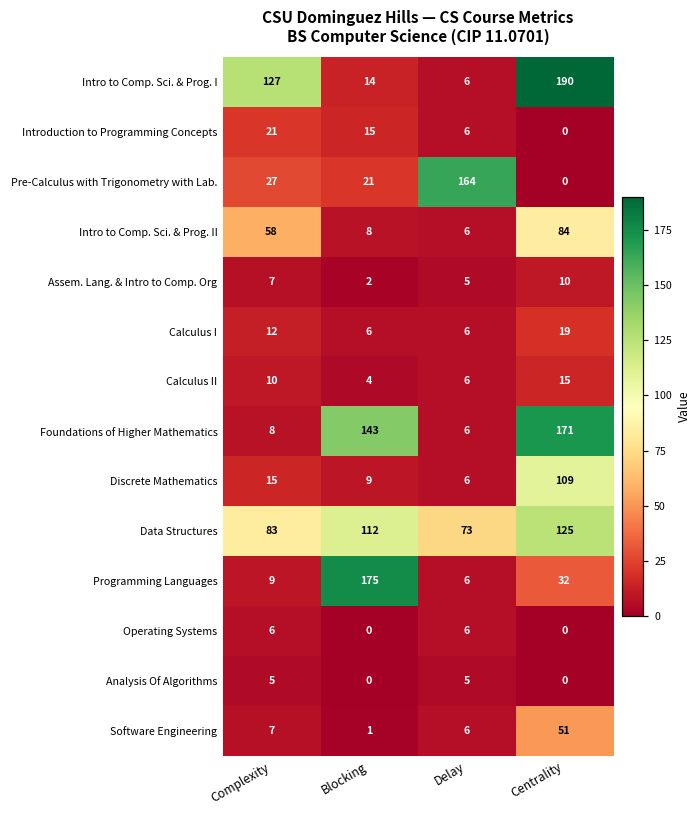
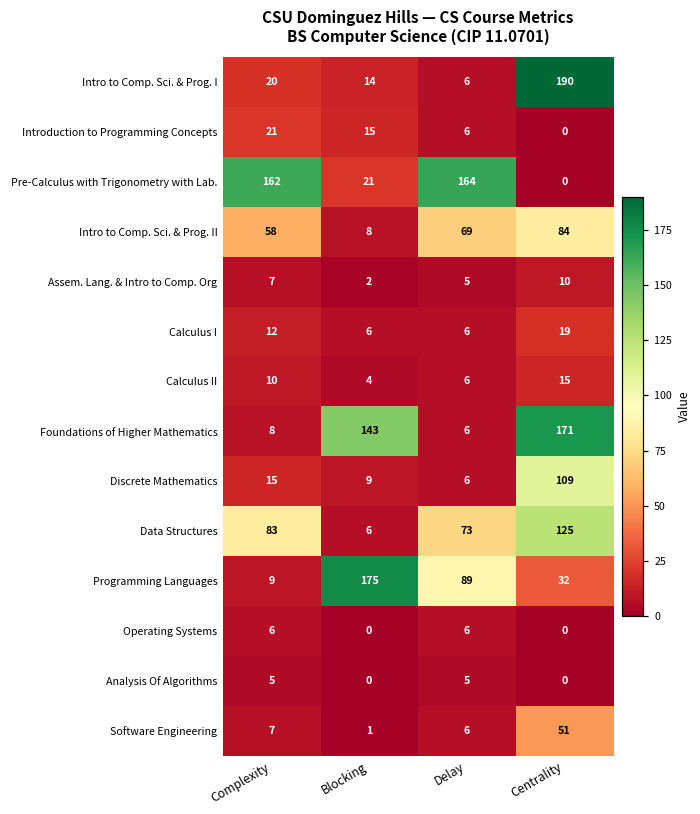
  {
    "Intro to Comp. Sci. & Prog. I": {
-     "Complexity": 127,
+     "Complexity": 20,
      "Blocking": 14,
      "Delay": 6,
      "Centrality": 190
    },
    "Introduction to Programming Concepts": {
      "Complexity": 21,
      "Blocking": 15,
      "Delay": 6,
      "Centrality": 0
    },
    "Pre-Calculus with Trigonometry with Lab.": {
-     "Complexity": 27,
+     "Complexity": 162,
      "Blocking": 21,
      "Delay": 164,
      "Centrality": 0
    },
    "Intro to Comp. Sci. & Prog. II": {
      "Complexity": 58,
      "Blocking": 8,
-     "Delay": 6,
+     "Delay": 69,
      "Centrality": 84
    },
    "Assem. Lang. & Intro to Comp. Org": {
      "Complexity": 7,
      "Blocking": 2,
      "Delay": 5,
      "Centrality": 10
    },
    "Calculus I": {
      "Complexity": 12,
      "Blocking": 6,
      "Delay": 6,
      "Centrality": 19
    },
    "Calculus II": {
      "Complexity": 10,
      "Blocking": 4,
      "Delay": 6,
      "Centrality": 15
    },
    "Foundations of Higher Mathematics": {
      "Complexity": 8,
      "Blocking": 143,
      "Delay": 6,
      "Centrality": 171
    },
    "Discrete Mathematics": {
      "Complexity": 15,
      "Blocking": 9,
      "Delay": 6,
      "Centrality": 109
    },
    "Data Structures": {
      "Complexity": 83,
-     "Blocking": 112,
+     "Blocking": 6,
      "Delay": 73,
      "Centrality": 125
    },
    "Programming Languages": {
      "Complexity": 9,
      "Blocking": 175,
-     "Delay": 6,
+     "Delay": 89,
      "Centrality": 32
    },
    "Operating Systems": {
      "Complexity": 6,
      "Blocking": 0,
      "Delay": 6,
      "Centrality": 0
    },
    "Analysis Of Algorithms": {
      "Complexity": 5,
      "Blocking": 0,
      "Delay": 5,
      "Centrality": 0
    },
    "Software Engineering": {
      "Complexity": 7,
      "Blocking": 1,
      "Delay": 6,
      "Centrality": 51
    }
  }
